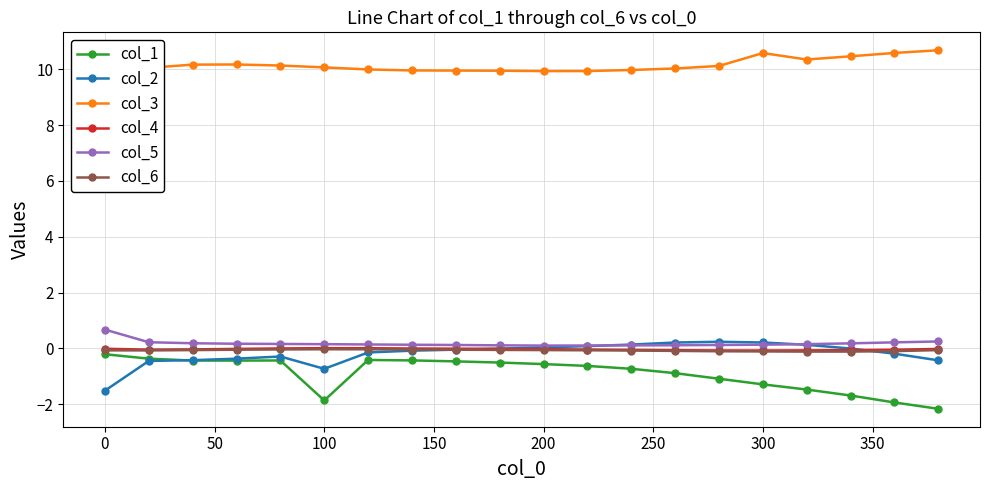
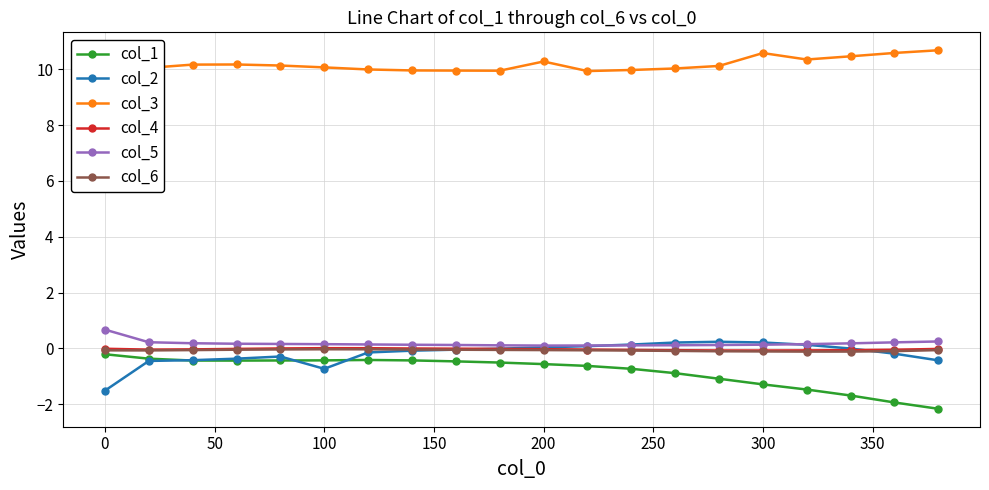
  {
    "col_1": {
      "0": -0.2,
-     "100": -1.9,
+     "100": -0.4,
      "200": -0.6,
      "300": -1.3
    },
    "col_2": {
      "0": -1.5,
      "100": -0.7
    },
    "col_3": {
      "100": 10.1,
-     "200": 9.9,
+     "200": 10.3,
      "300": 10.6
    },
    "col_5": {
      "0": 0.7,
      "100": 0.1
    }
  }
